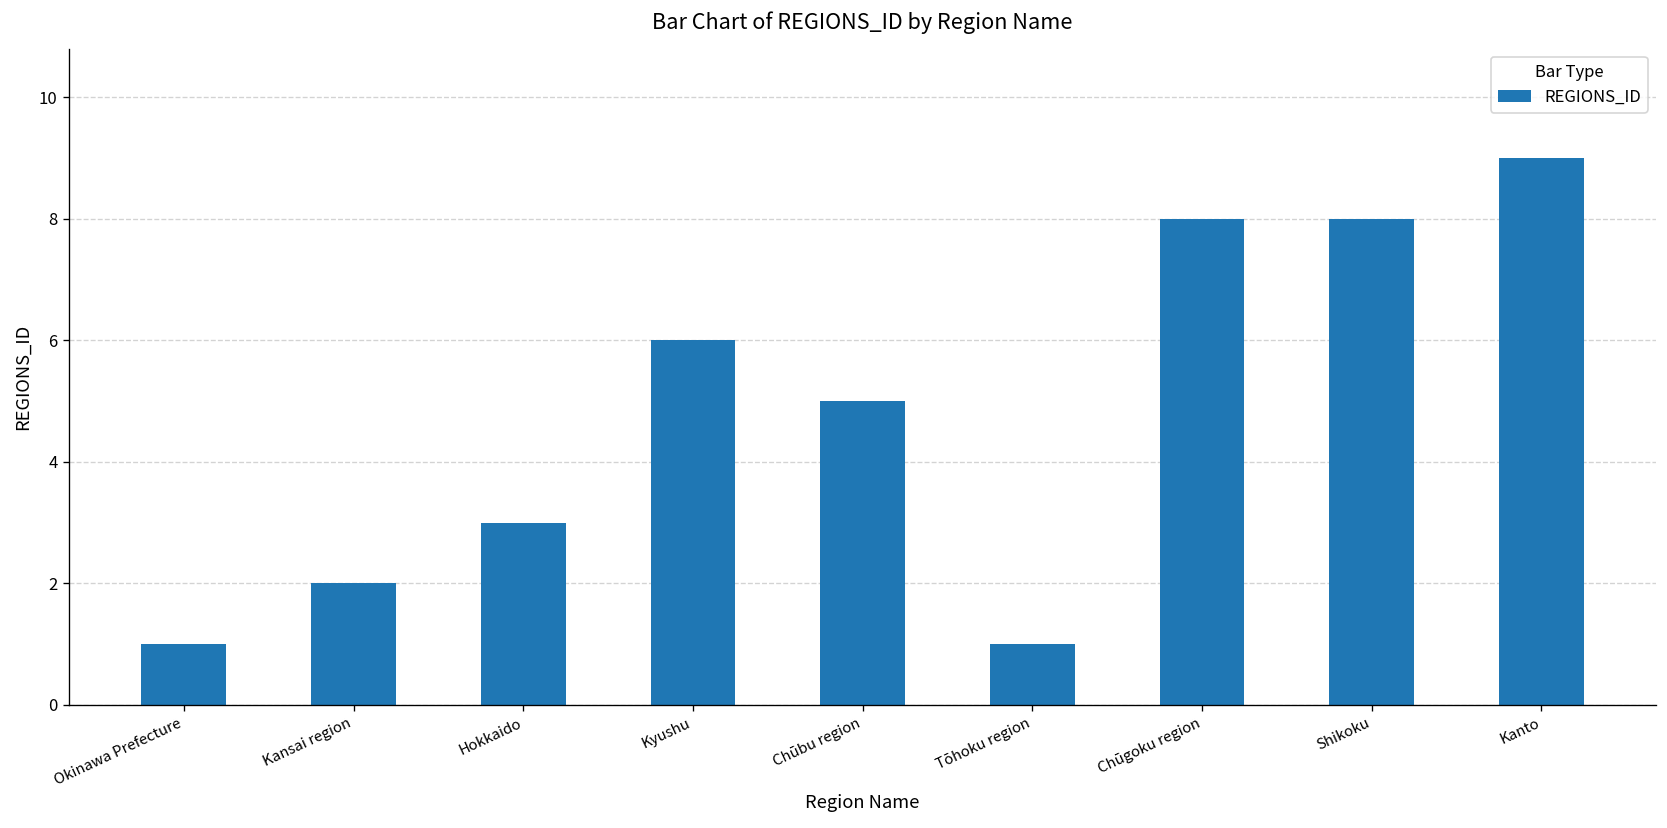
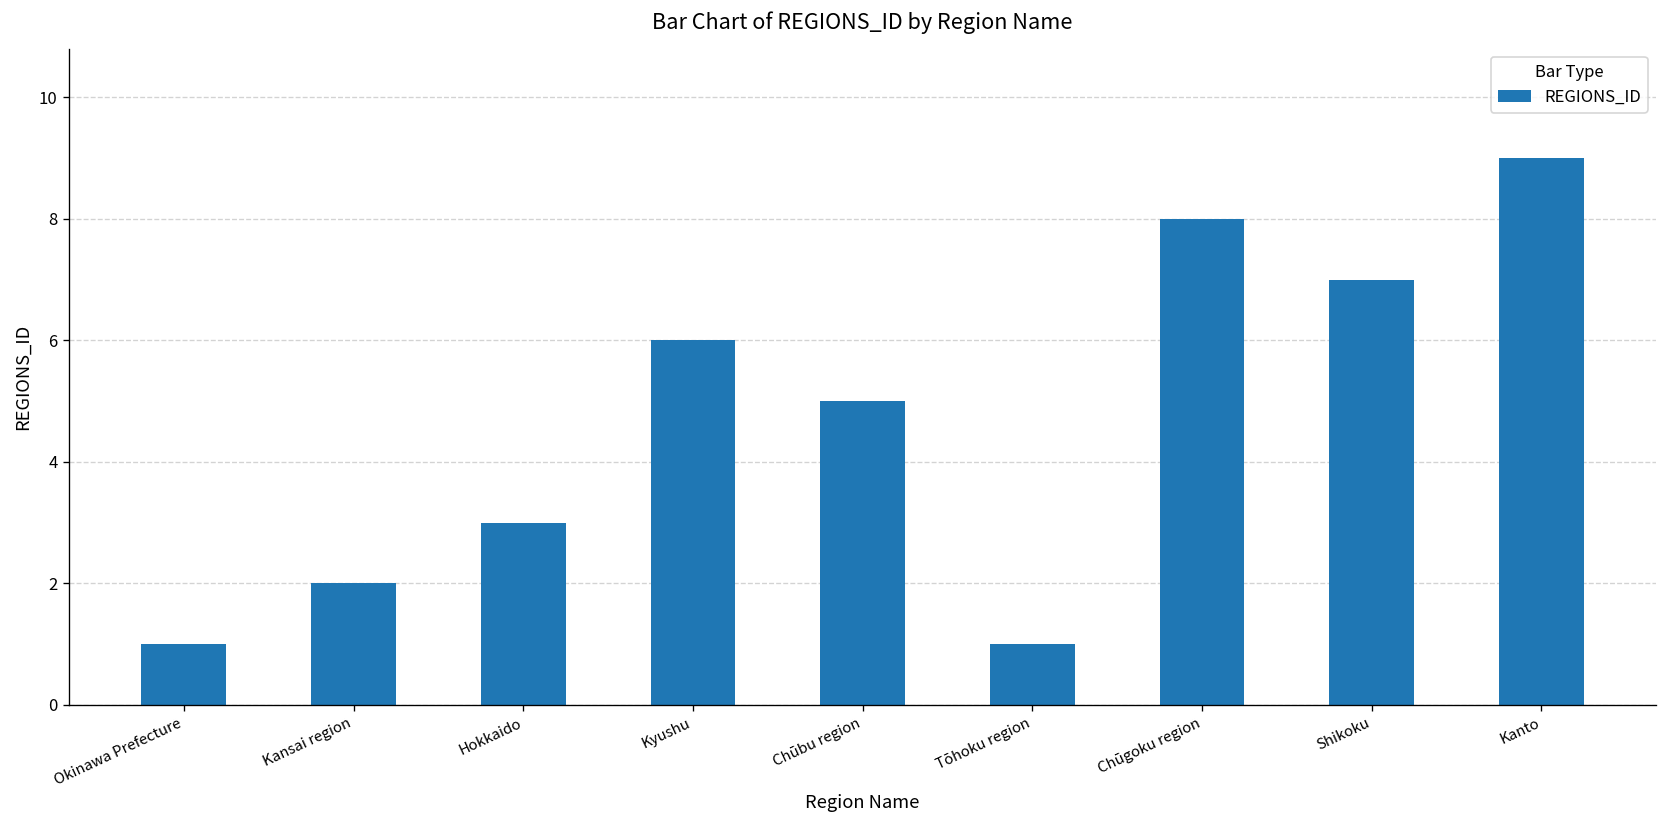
  {
    "Okinawa Prefecture": 1,
    "Kansai region": 2,
    "Hokkaido": 3,
    "Kyushu": 6,
    "Chūbu region": 5,
    "Tōhoku region": 1,
    "Chūgoku region": 8,
-   "Shikoku": 8,
+   "Shikoku": 7,
    "Kanto": 9
  }
